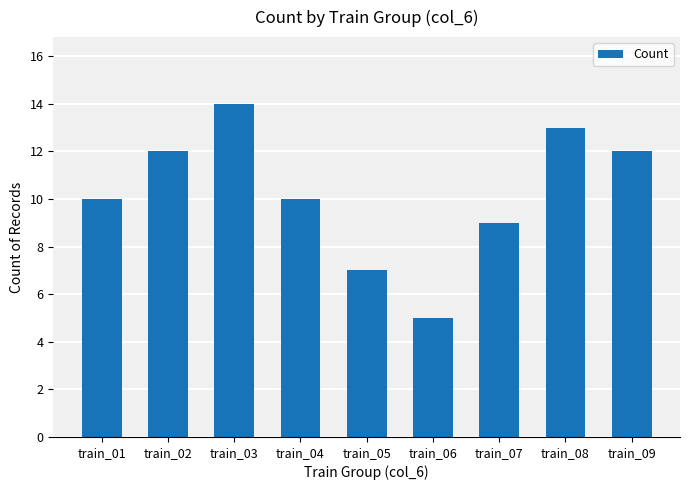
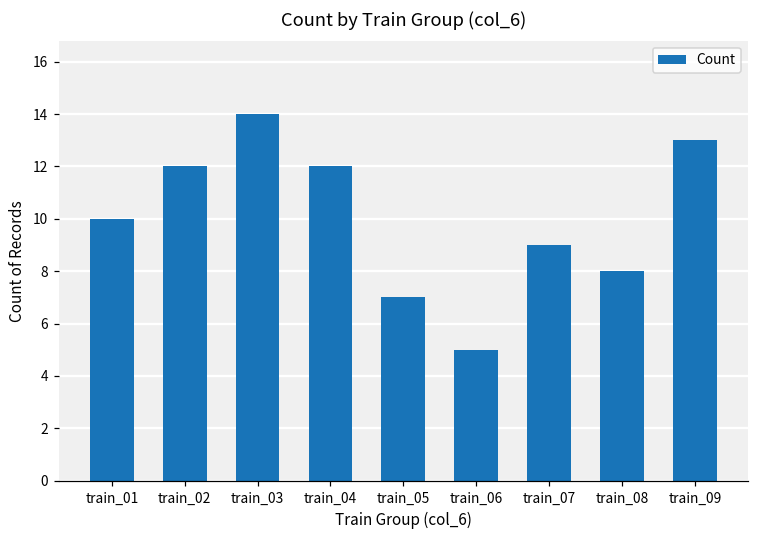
  {
    "train_01": 10,
    "train_02": 12,
    "train_03": 14,
-   "train_04": 10,
+   "train_04": 12,
    "train_05": 7,
    "train_06": 5,
    "train_07": 9,
-   "train_08": 13,
-   "train_09": 12
+   "train_08": 8,
+   "train_09": 13
  }
